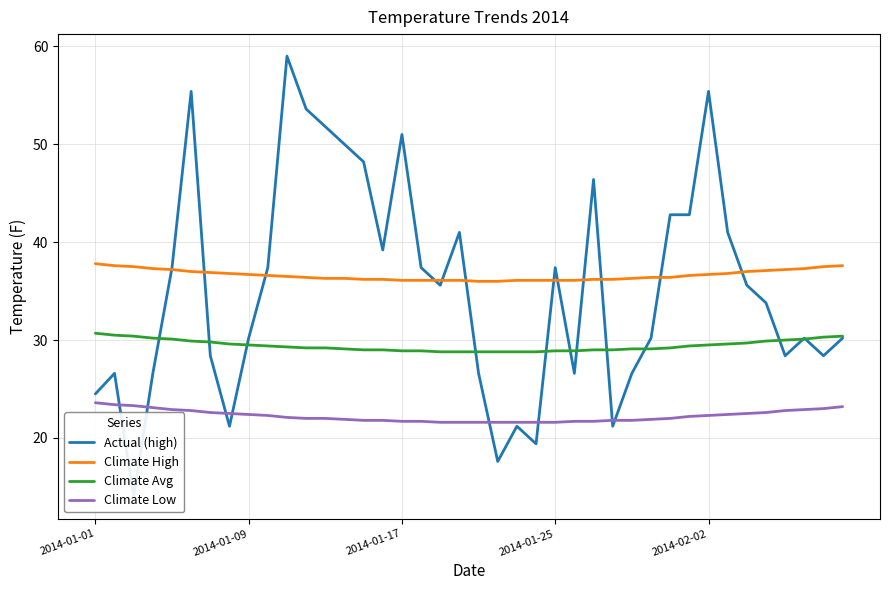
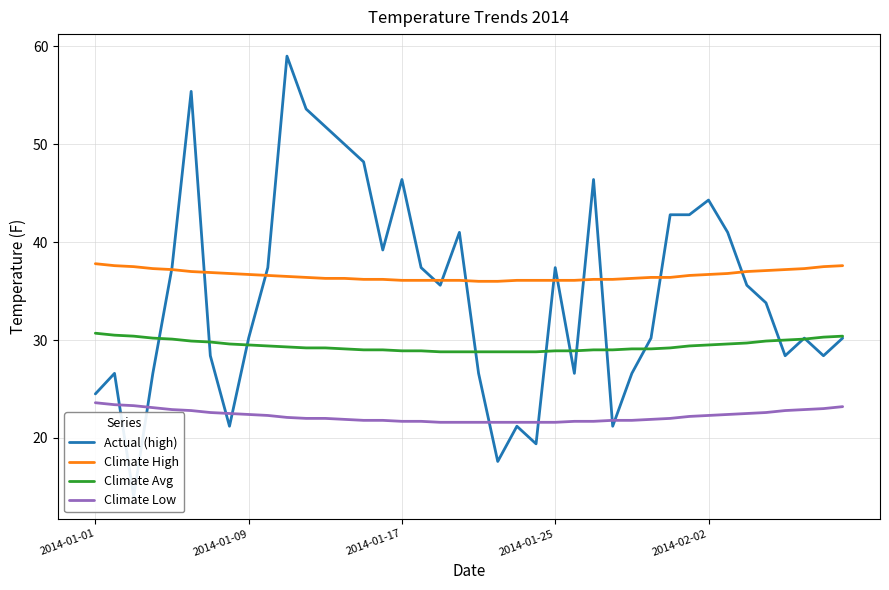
  {
    "Actual (high)": {
      "2014-01-01": 25,
      "2014-01-09": 30,
-     "2014-01-17": 51,
+     "2014-01-17": 46,
      "2014-01-25": 37,
-     "2014-02-02": 55
+     "2014-02-02": 44
    },
    "Climate High": {
      "2014-01-01": 38,
      "2014-01-09": 37,
      "2014-01-17": 36,
      "2014-01-25": 36,
      "2014-02-02": 37
    },
    "Climate Avg": {
      "2014-01-01": 31,
      "2014-01-09": 30,
      "2014-01-17": 29,
      "2014-01-25": 29,
      "2014-02-02": 30
    },
    "Climate Low": {
      "2014-01-01": 24,
      "2014-01-09": 22,
      "2014-01-17": 22,
      "2014-01-25": 22,
      "2014-02-02": 22
    }
  }
